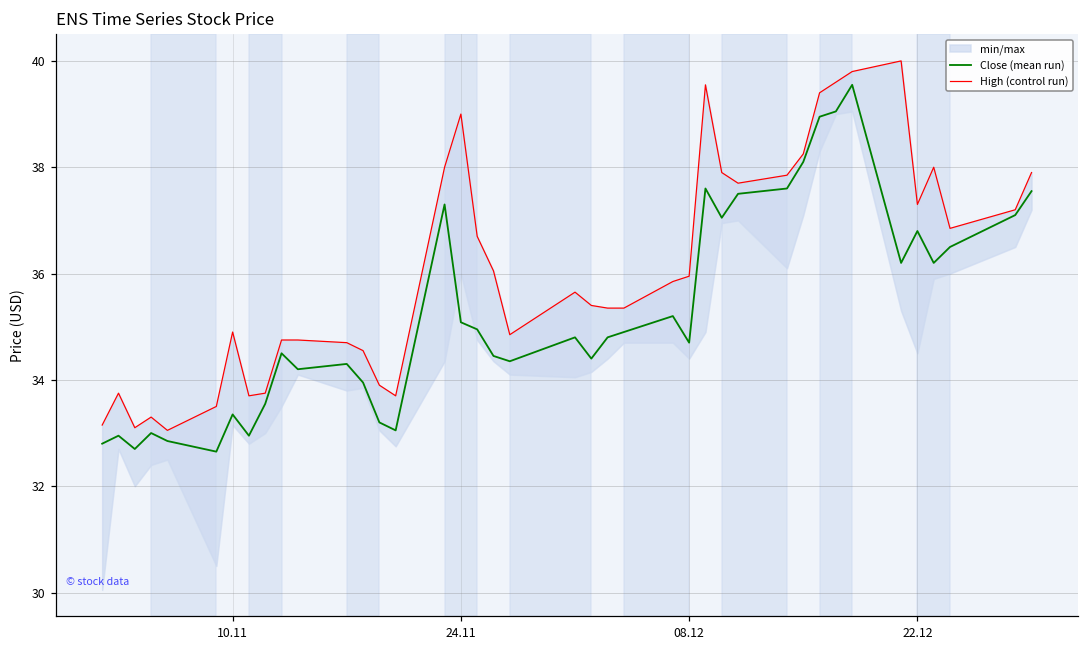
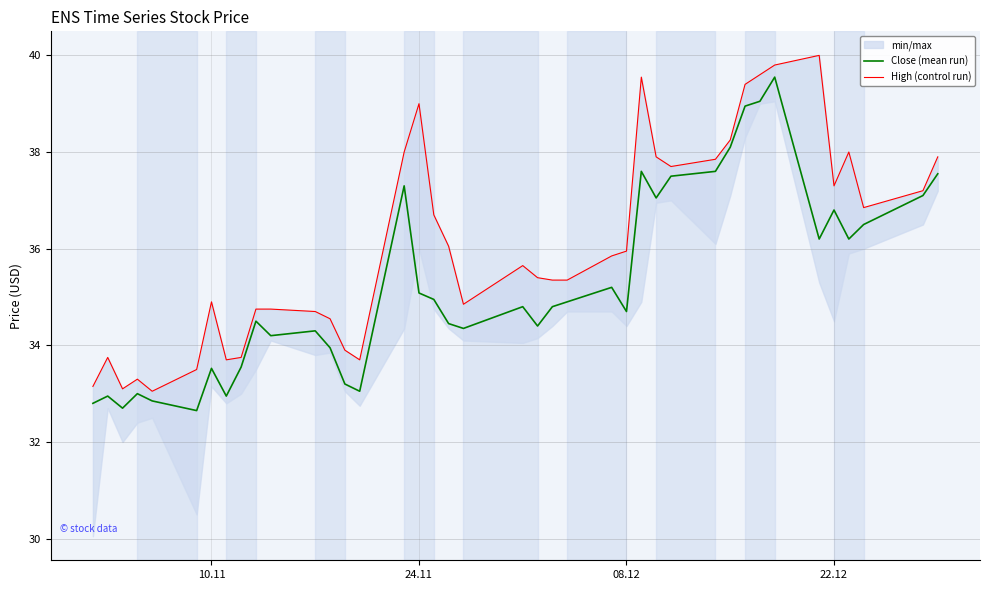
  {
    "Close (mean run)": {
-     "10.11": 33.3,
+     "10.11": 33.5,
      "24.11": 35.1,
      "08.12": 34.7,
      "22.12": 36.8
    },
    "min/max": {
      "10.11": 34.9,
      "24.11": 39.0,
      "08.12": 36.0,
      "22.12": 37.3
    }
  }
